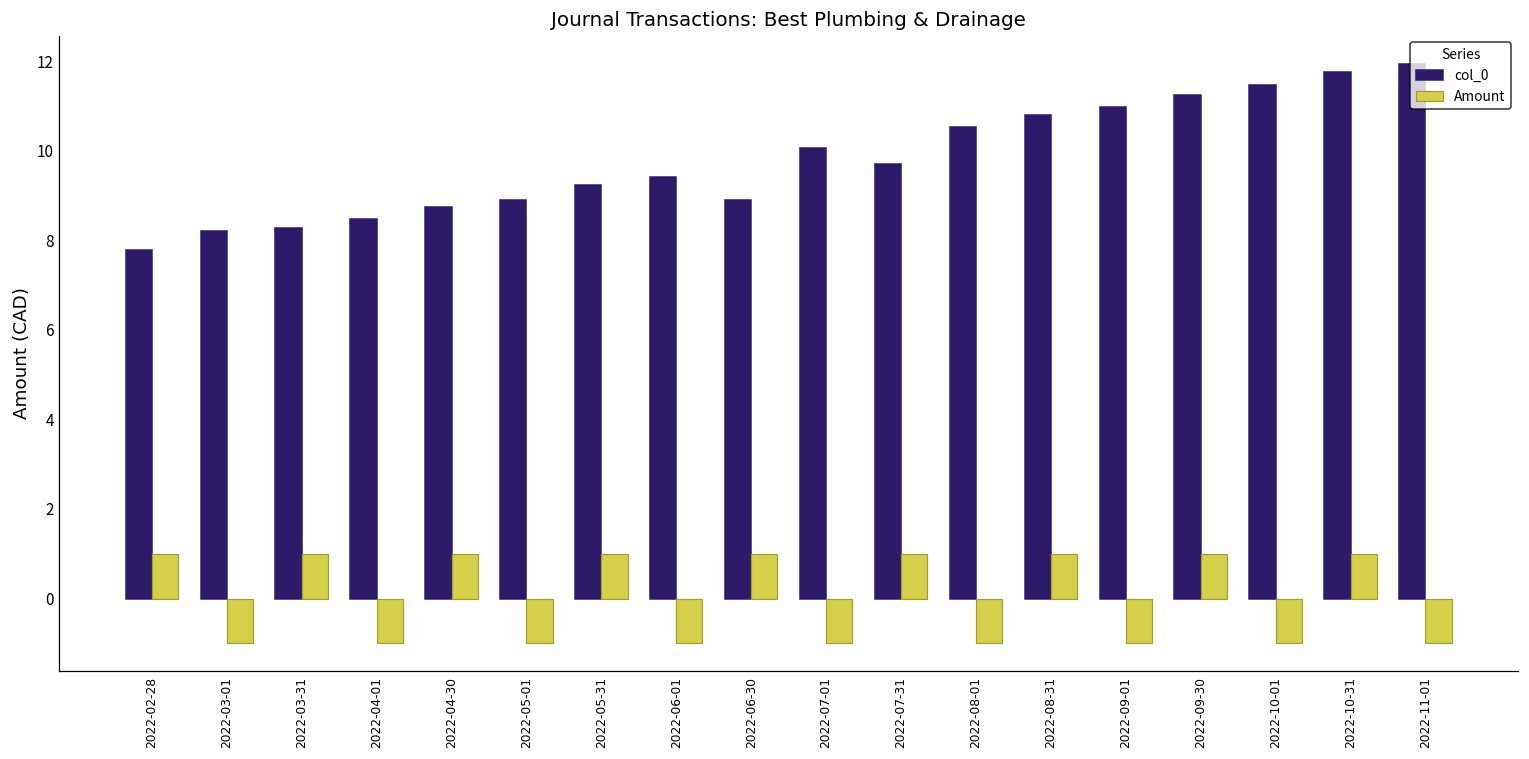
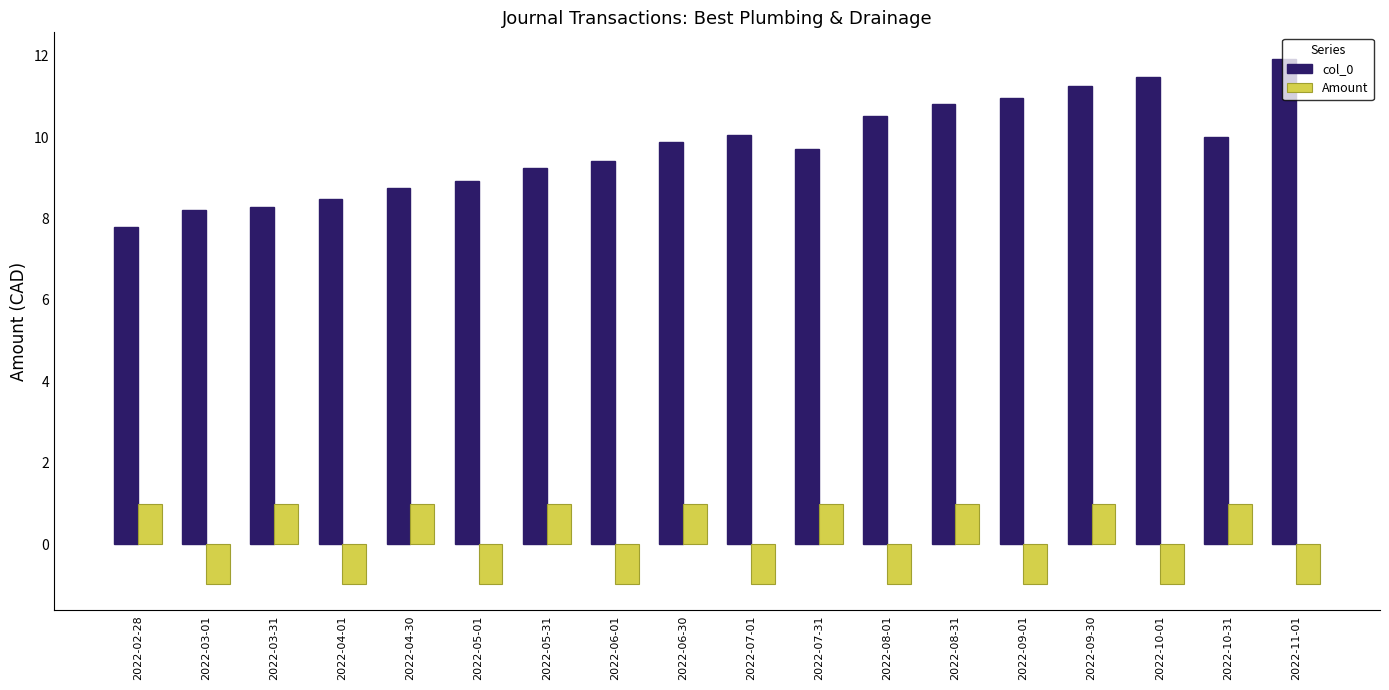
  {
    "col_0": {
      "2022-02-28": 7.8,
      "2022-03-01": 8.2,
      "2022-03-31": 8.3,
      "2022-04-01": 8.5,
      "2022-04-30": 8.8,
      "2022-05-01": 8.9,
      "2022-05-31": 9.2,
      "2022-06-01": 9.4,
-     "2022-06-30": 8.9,
+     "2022-06-30": 9.9,
      "2022-07-01": 10.1,
      "2022-07-31": 9.7,
      "2022-08-01": 10.5,
      "2022-08-31": 10.8,
      "2022-09-01": 11.0,
      "2022-09-30": 11.2,
      "2022-10-01": 11.5,
-     "2022-10-31": 11.8
+     "2022-10-31": 10.0
    },
    "Amount": {
      "2022-02-28": 1.0,
      "2022-03-01": -1.0,
      "2022-03-31": 1.0,
      "2022-04-01": -1.0,
      "2022-04-30": 1.0,
      "2022-05-01": -1.0,
      "2022-05-31": 1.0,
      "2022-06-01": -1.0,
      "2022-06-30": 1.0,
      "2022-07-01": -1.0,
      "2022-07-31": 1.0,
      "2022-08-01": -1.0,
      "2022-08-31": 1.0,
      "2022-09-01": -1.0,
      "2022-09-30": 1.0,
      "2022-10-01": -1.0,
      "2022-10-31": 1.0,
      "2022-11-01": -1.0
    }
  }
